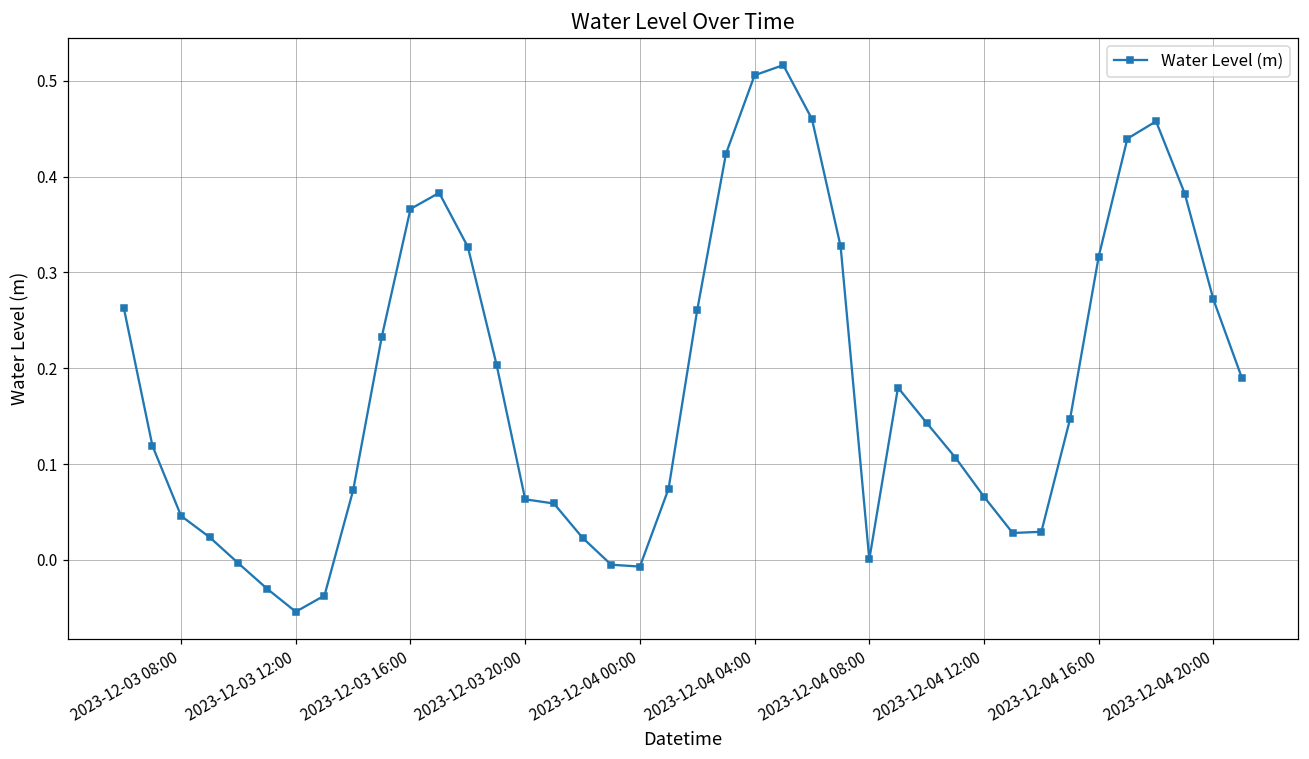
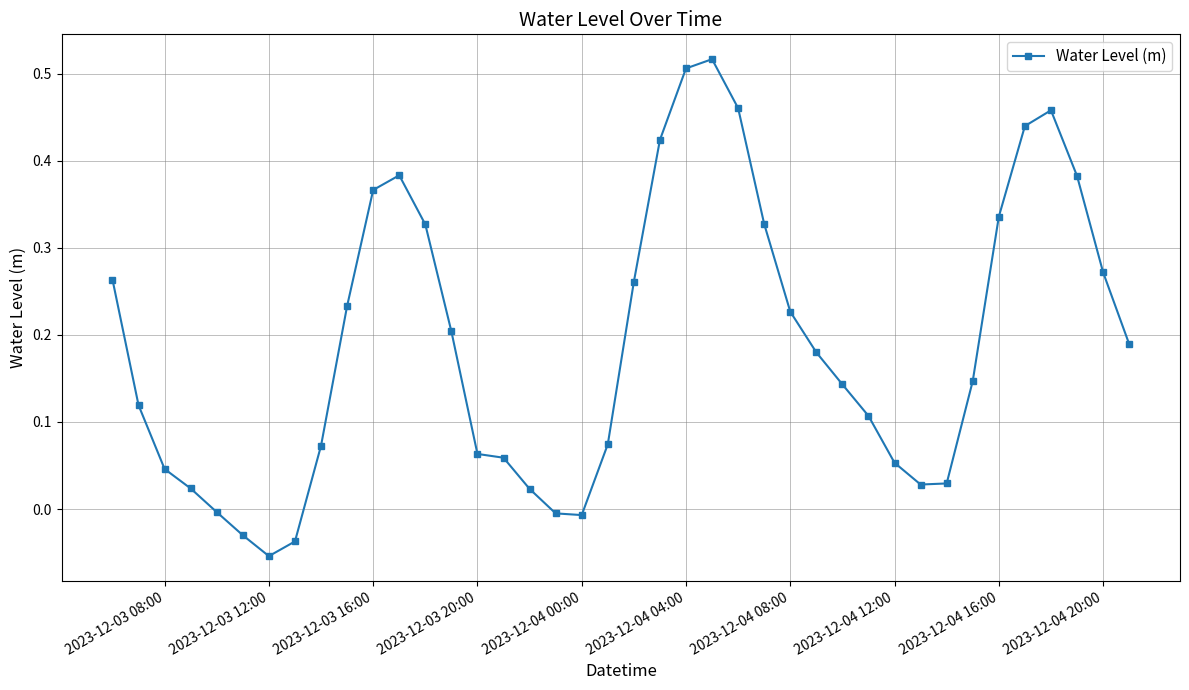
  {
    "2023-12-03 08:00": 0.05,
    "2023-12-03 12:00": -0.05,
    "2023-12-03 16:00": 0.37,
    "2023-12-03 20:00": 0.06,
    "2023-12-04 00:00": -0.01,
    "2023-12-04 04:00": 0.51,
-   "2023-12-04 08:00": 0.00,
-   "2023-12-04 12:00": 0.07,
-   "2023-12-04 16:00": 0.32,
+   "2023-12-04 08:00": 0.23,
+   "2023-12-04 12:00": 0.05,
+   "2023-12-04 16:00": 0.34,
    "2023-12-04 20:00": 0.27
  }
